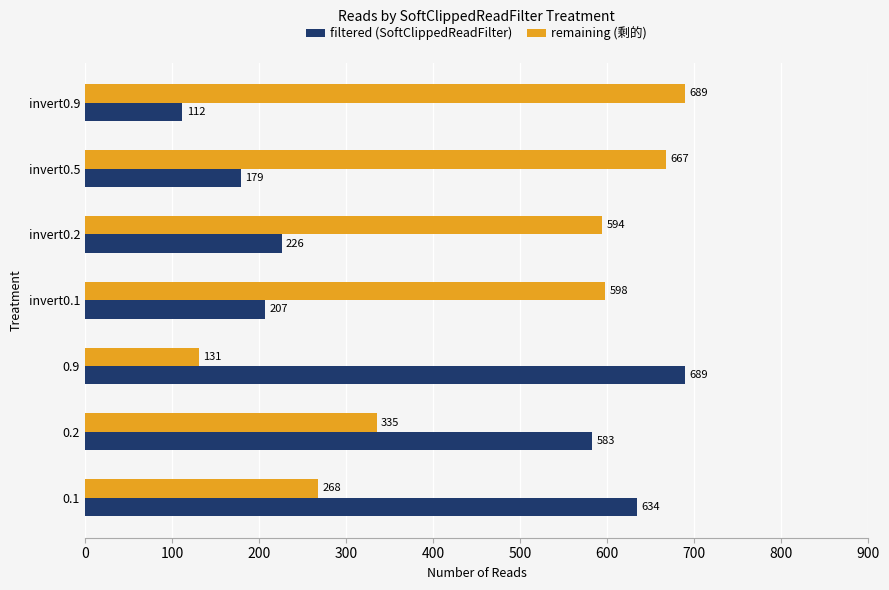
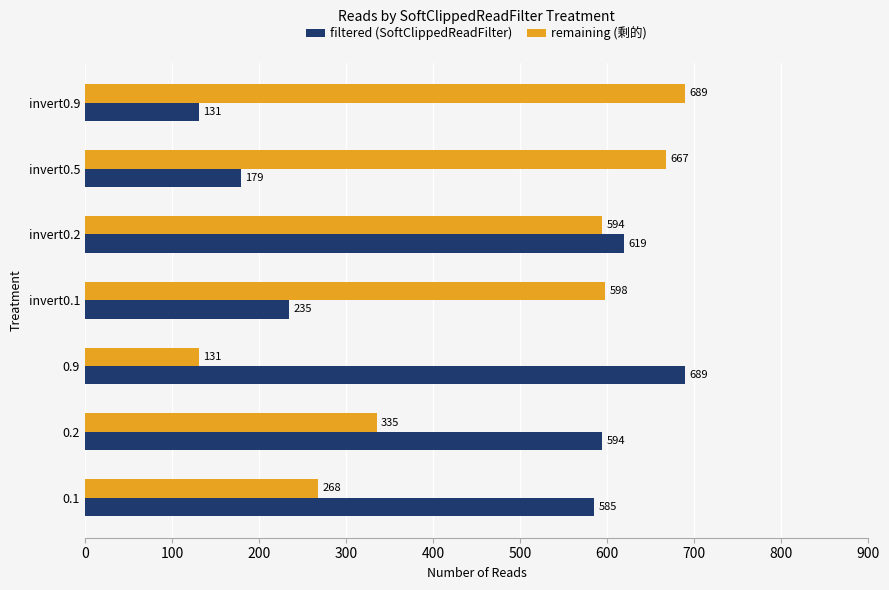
  {
    "filtered (SoftClippedReadFilter)": {
-     "invert0.9": 112,
+     "invert0.9": 131,
      "invert0.5": 179,
-     "invert0.2": 226,
-     "invert0.1": 207,
+     "invert0.2": 619,
+     "invert0.1": 235,
      "0.9": 689,
-     "0.2": 583,
-     "0.1": 634
+     "0.2": 594,
+     "0.1": 585
    },
    "remaining (剩的)": {
      "invert0.9": 689,
      "invert0.5": 667,
      "invert0.2": 594,
      "invert0.1": 598,
      "0.9": 131,
      "0.2": 335,
      "0.1": 268
    }
  }
